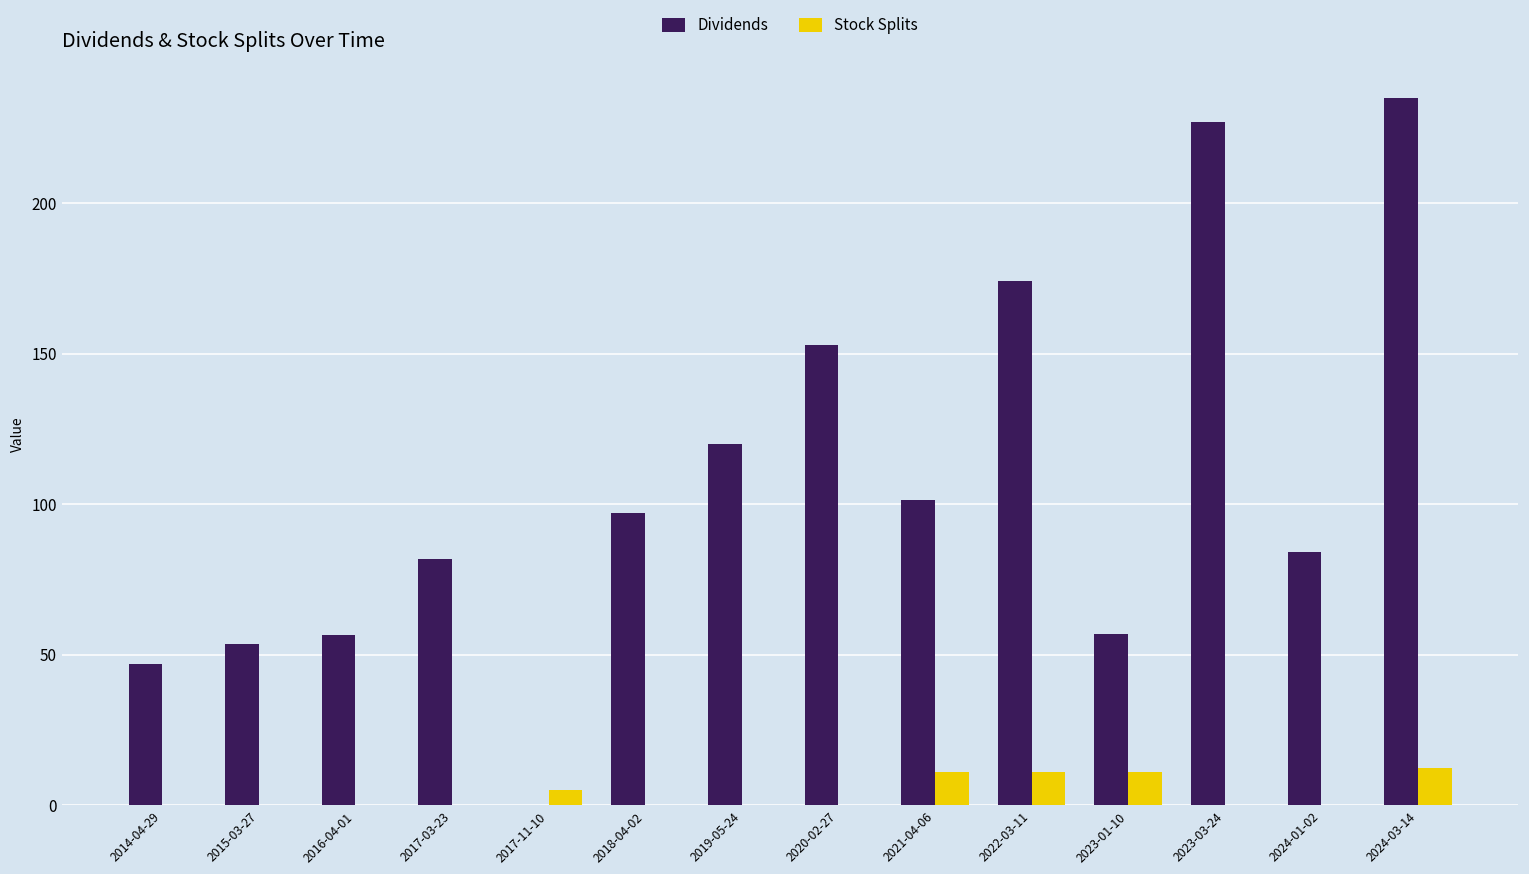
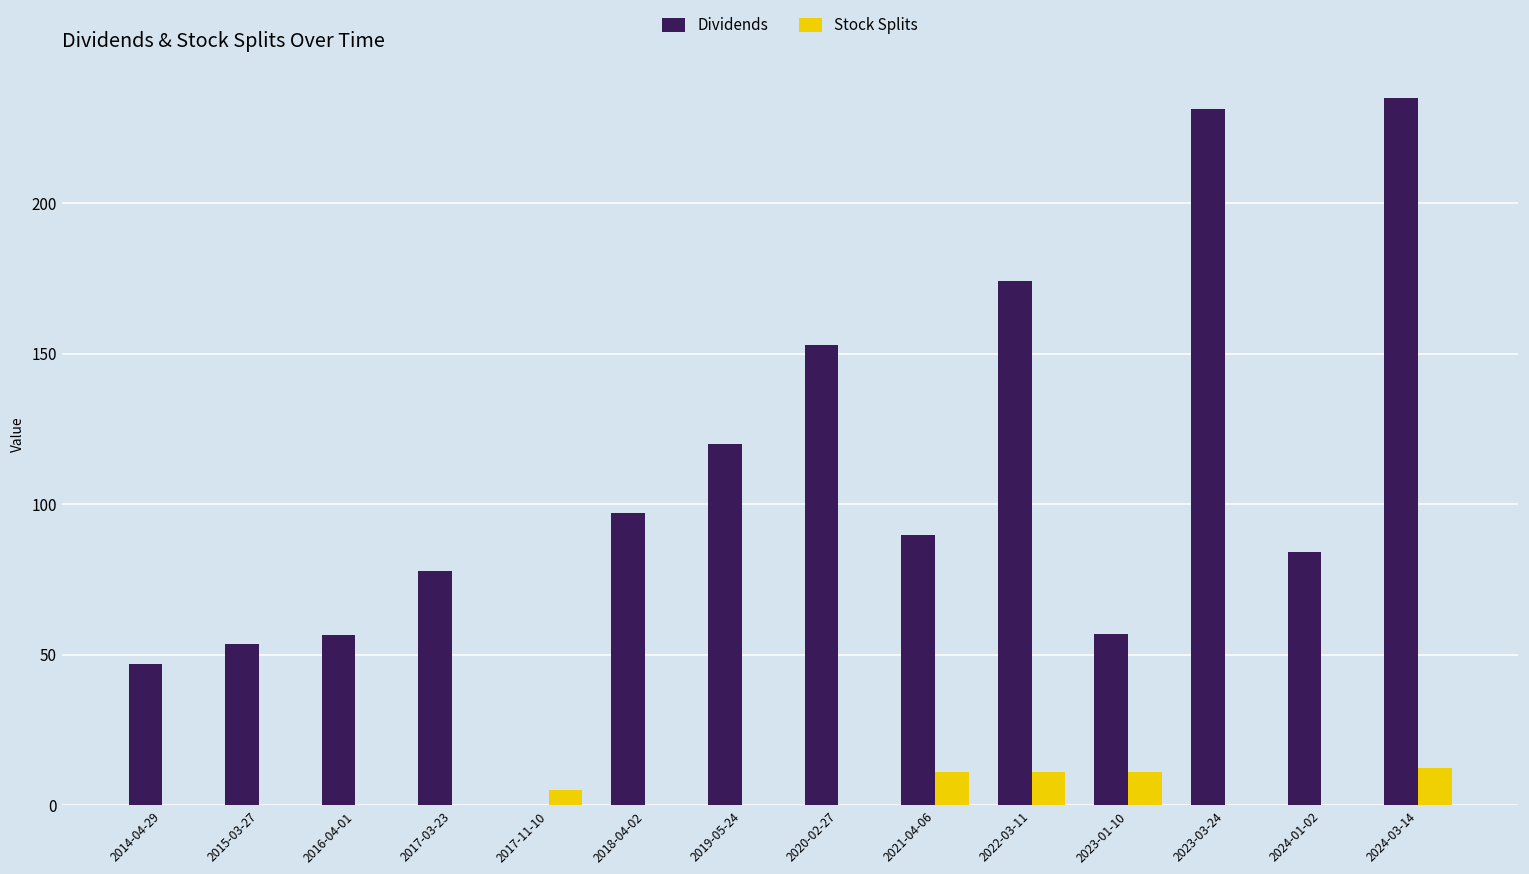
  {
    "Dividends": {
      "2014-04-29": 47,
      "2015-03-27": 54,
      "2016-04-01": 57,
-     "2017-03-23": 82,
+     "2017-03-23": 78,
      "2017-11-10": 0,
      "2018-04-02": 97,
      "2019-05-24": 120,
      "2020-02-27": 153,
-     "2021-04-06": 101,
+     "2021-04-06": 90,
      "2022-03-11": 174,
      "2023-01-10": 57,
-     "2023-03-24": 227,
+     "2023-03-24": 231,
      "2024-01-02": 84,
      "2024-03-14": 235
    },
    "Stock Splits": {
      "2014-04-29": 0,
      "2015-03-27": 0,
      "2016-04-01": 0,
      "2017-03-23": 0,
      "2017-11-10": 5,
      "2018-04-02": 0,
      "2019-05-24": 0,
      "2020-02-27": 0,
      "2021-04-06": 11,
      "2022-03-11": 11,
      "2023-01-10": 11,
      "2023-03-24": 0,
      "2024-01-02": 0,
      "2024-03-14": 13
    }
  }
